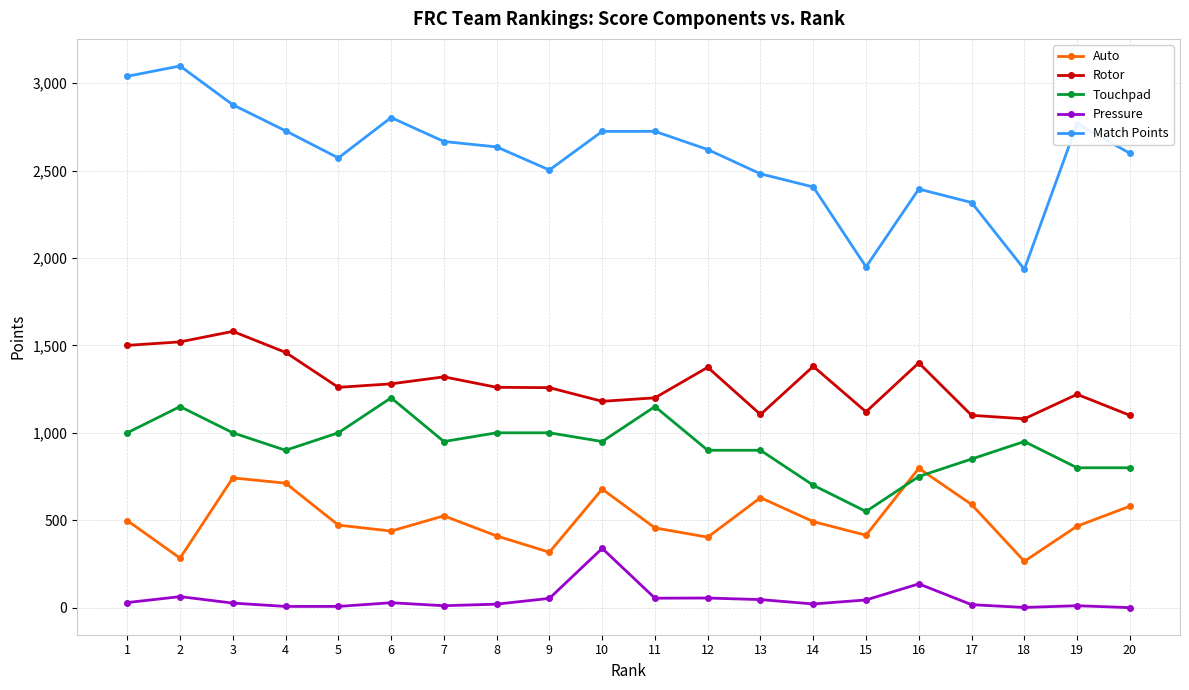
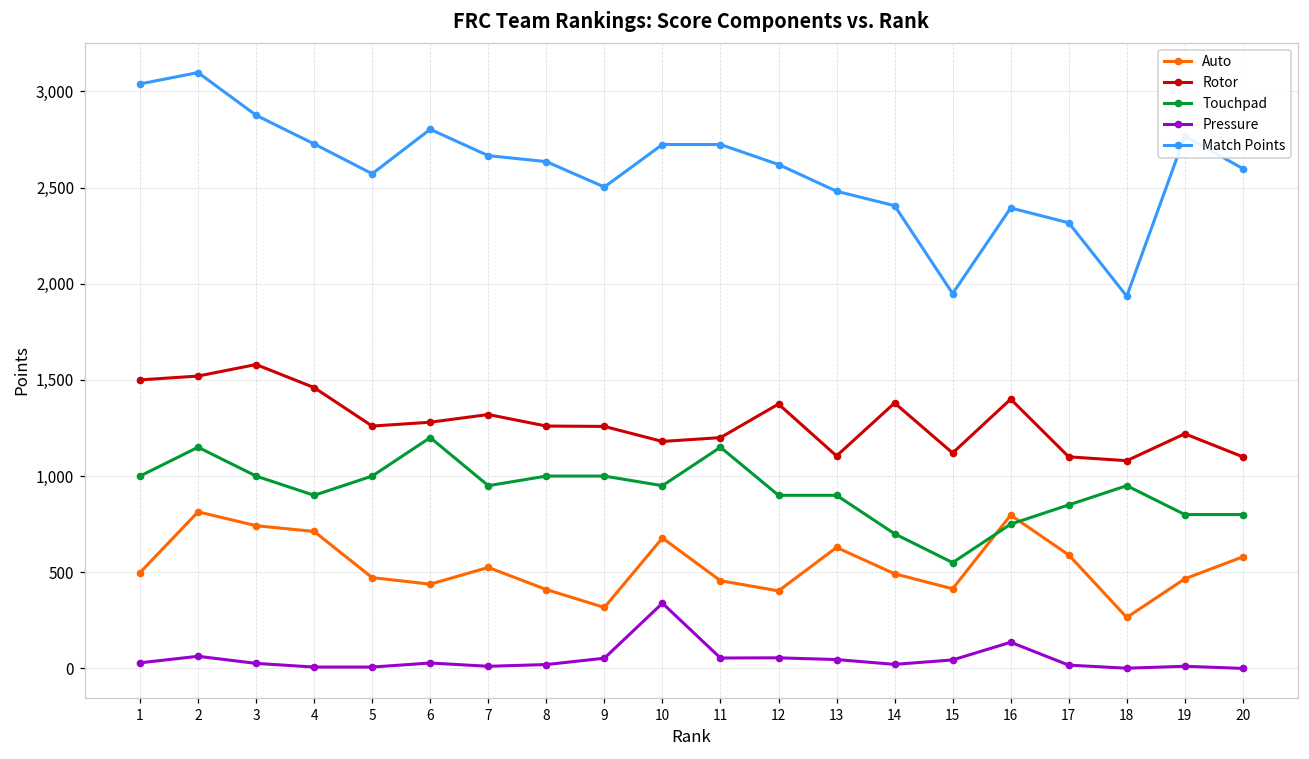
  {
    "Auto": {
      "1": "500",
-     "2": "280",
+     "2": "810",
      "3": "740",
      "4": "710",
      "5": "470",
      "6": "440",
      "7": "530",
      "8": "410",
      "9": "320",
      "10": "680",
      "11": "460",
      "12": "400",
      "13": "630",
      "14": "490",
      "15": "410",
      "16": "800",
      "17": "590",
      "18": "270",
      "19": "470",
      "20": "580"
    },
    "Rotor": {
      "1": "1,500",
      "2": "1,520",
      "3": "1,580",
      "4": "1,460",
      "5": "1,260",
      "6": "1,280",
      "7": "1,320",
      "8": "1,260",
      "9": "1,260",
      "10": "1,180",
      "11": "1,200",
      "12": "1,370",
      "13": "1,100",
      "14": "1,380",
      "15": "1,120",
      "16": "1,400",
      "17": "1,100",
      "18": "1,080",
      "19": "1,220",
      "20": "1,100"
    },
    "Touchpad": {
      "1": "1,000",
      "2": "1,150",
      "3": "1,000",
      "4": "900",
      "5": "1,000",
      "6": "1,200",
      "7": "950",
      "8": "1,000",
      "9": "1,000",
      "10": "950",
      "11": "1,150",
      "12": "900",
      "13": "900",
      "14": "700",
      "15": "550",
      "16": "750",
      "17": "850",
      "18": "950",
      "19": "800",
      "20": "800"
    },
    "Pressure": {
      "1": "30",
      "2": "60",
      "3": "30",
      "4": "10",
      "5": "10",
      "6": "30",
      "7": "10",
      "8": "20",
      "9": "50",
      "10": "340",
      "11": "50",
      "12": "60",
      "13": "50",
      "14": "20",
      "15": "40",
      "16": "140",
      "17": "20",
      "18": "0",
      "19": "10",
      "20": "0"
    },
    "Match Points": {
      "1": "3,040",
      "2": "3,100",
      "3": "2,880",
      "4": "2,730",
      "5": "2,570",
      "6": "2,800",
      "7": "2,670",
      "8": "2,640",
      "9": "2,500",
      "10": "2,720",
      "11": "2,720",
      "12": "2,620",
      "13": "2,480",
      "14": "2,410",
      "15": "1,950",
      "16": "2,390",
      "17": "2,320",
      "18": "1,940",
      "20": "2,600"
    }
  }
